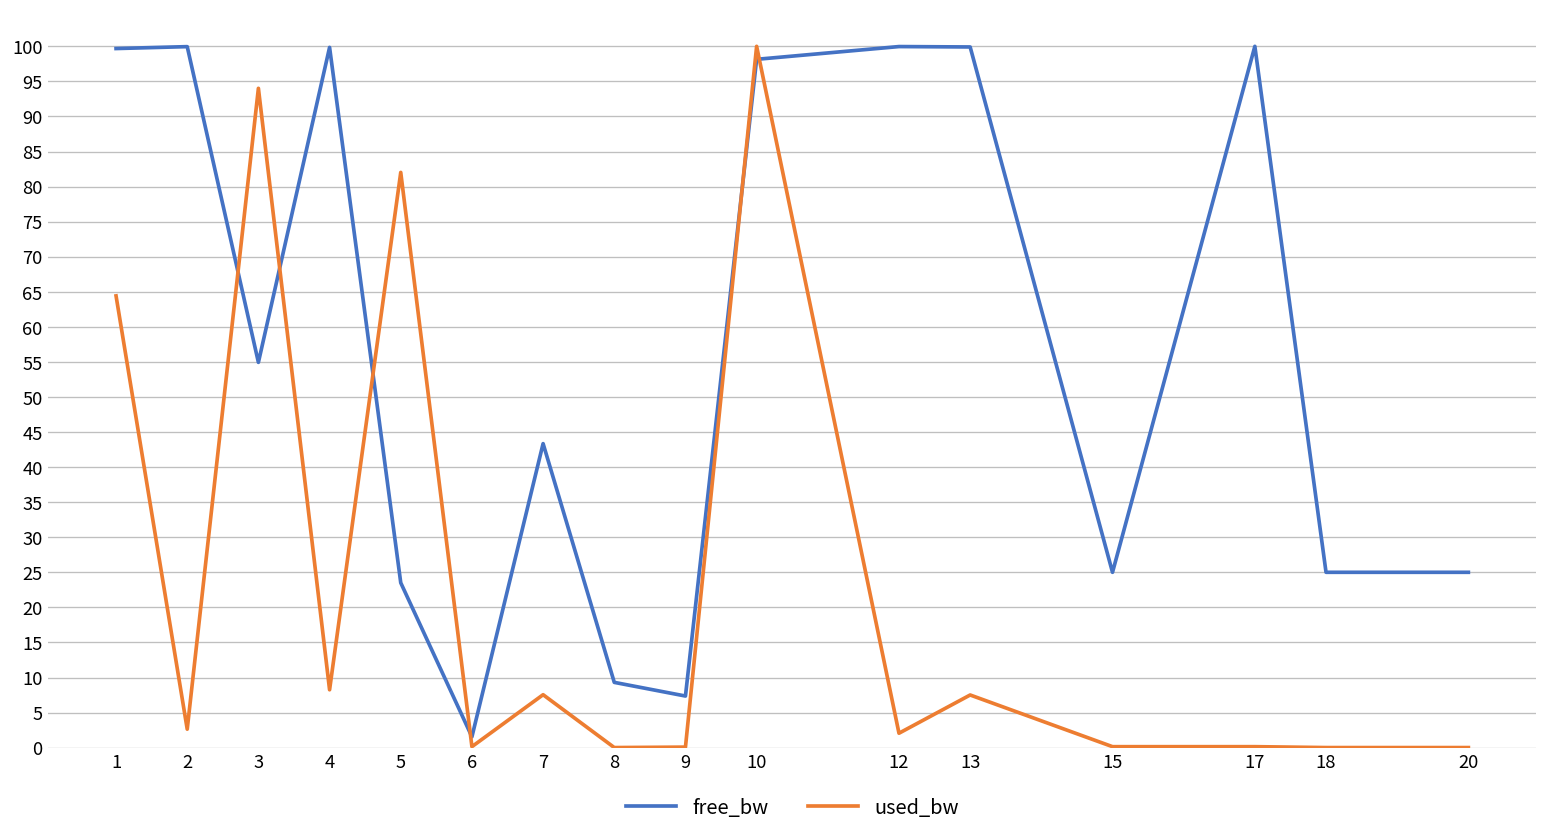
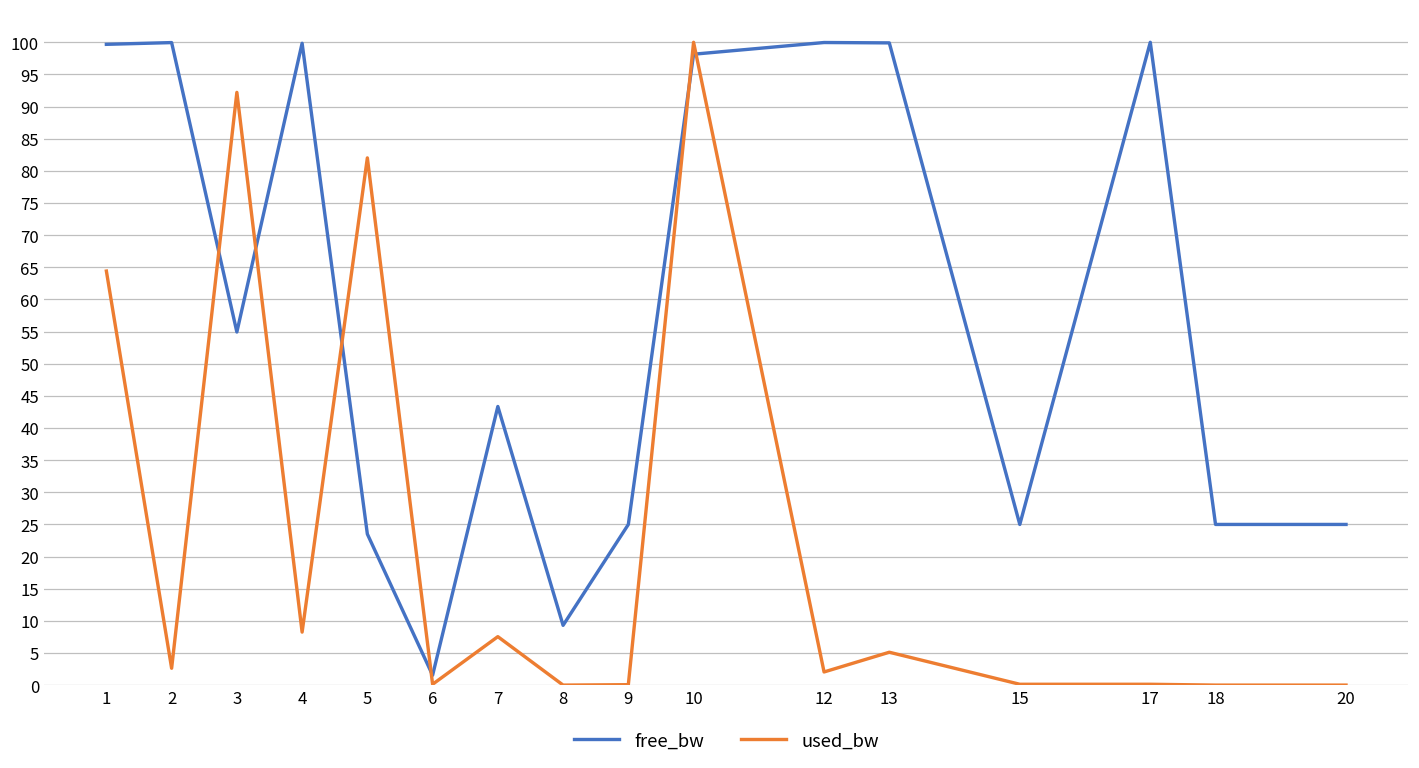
  {
    "free_bw": {
      "1": 100,
      "2": 100,
      "3": 55,
      "4": 100,
      "5": 24,
      "6": 2,
      "7": 43,
      "8": 9,
-     "9": 7,
+     "9": 25,
      "10": 98,
      "12": 100,
      "13": 100,
      "15": 25,
      "17": 100,
      "18": 25,
      "20": 25
    },
    "used_bw": {
      "1": 64,
      "2": 3,
-     "3": 94,
+     "3": 92,
      "4": 8,
      "5": 82,
      "6": 0,
      "7": 8,
      "8": 0,
      "9": 0,
      "10": 100,
      "12": 2,
-     "13": 8,
+     "13": 5,
      "15": 0,
      "17": 0,
      "18": 0,
      "20": 0
    }
  }
